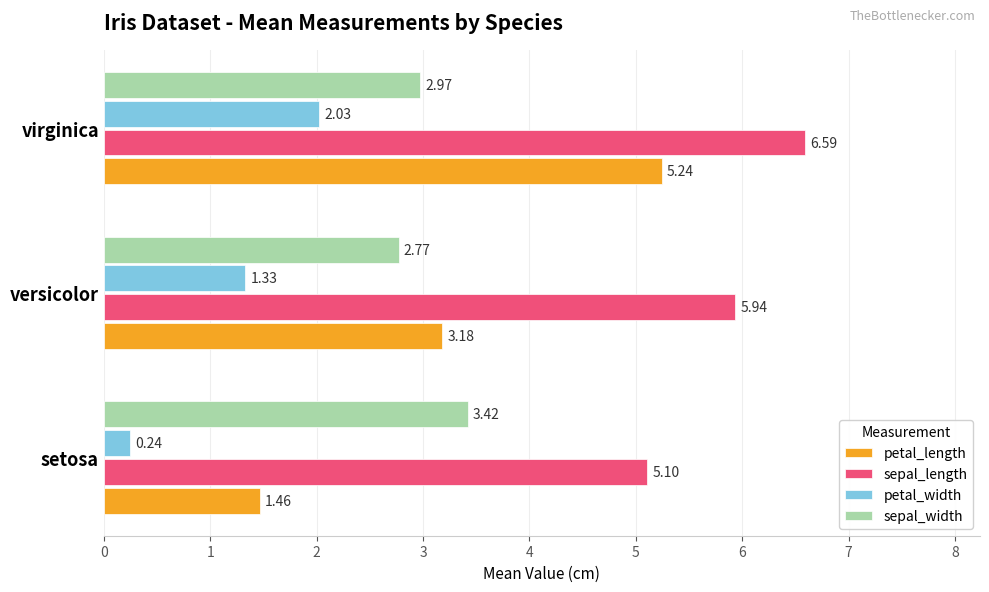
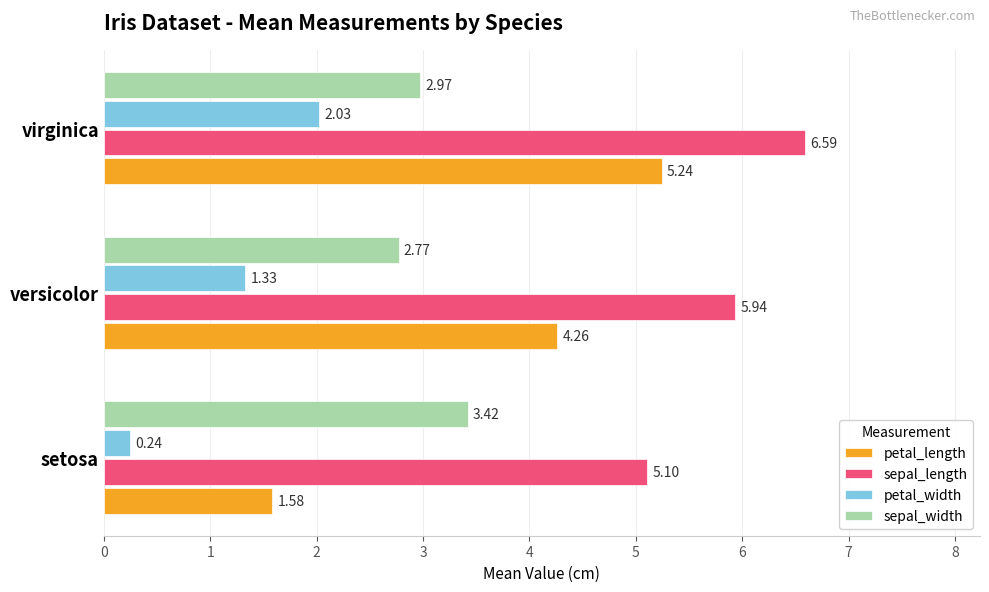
  {
    "petal_length": {
      "virginica": 5.24,
-     "versicolor": 3.18,
-     "setosa": 1.46
+     "versicolor": 4.26,
+     "setosa": 1.58
    },
    "sepal_length": {
      "virginica": 6.59,
      "versicolor": 5.94,
      "setosa": 5.10
    },
    "petal_width": {
      "virginica": 2.03,
      "versicolor": 1.33,
      "setosa": 0.24
    },
    "sepal_width": {
      "virginica": 2.97,
      "versicolor": 2.77,
      "setosa": 3.42
    }
  }
